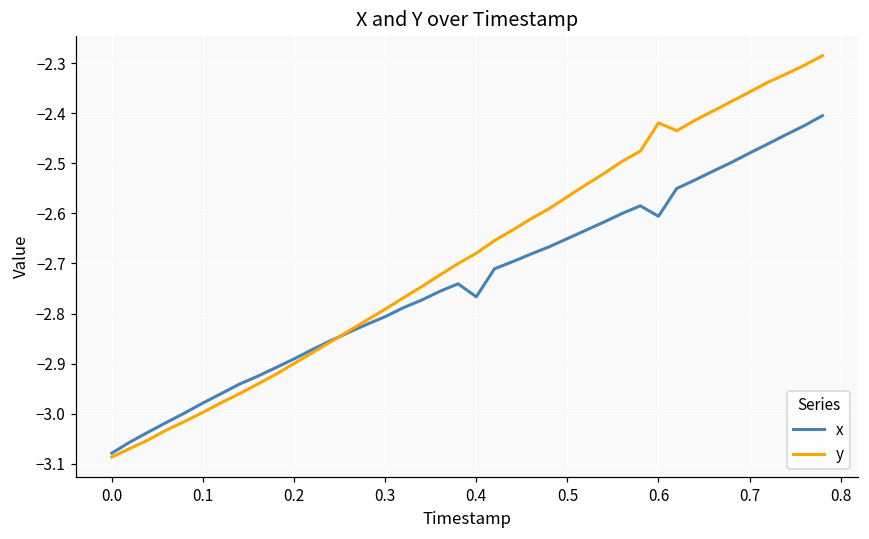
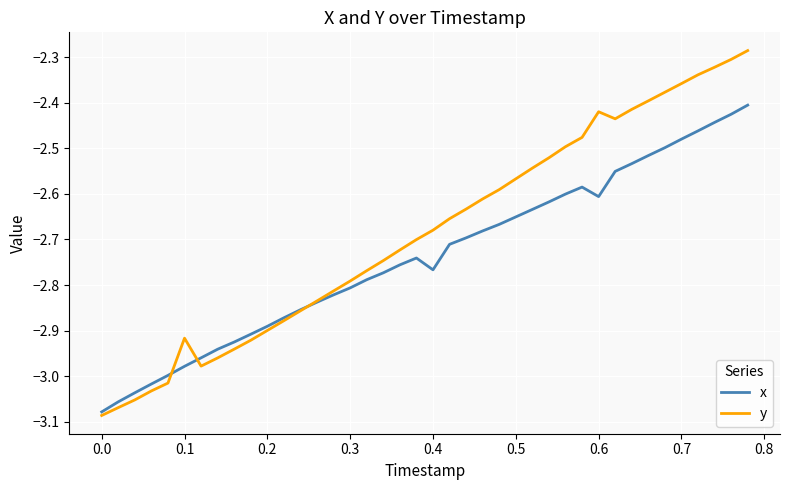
  {
    "x": {
      "0.0": -3.08,
      "0.1": -2.98,
      "0.2": -2.89,
      "0.3": -2.81,
      "0.4": -2.77,
      "0.5": -2.65,
      "0.6": -2.61,
      "0.7": -2.48
    },
    "y": {
      "0.0": -3.09,
-     "0.1": -3.00,
+     "0.1": -2.92,
      "0.2": -2.90,
      "0.3": -2.79,
      "0.4": -2.68,
      "0.5": -2.57,
      "0.6": -2.42,
      "0.7": -2.36
    }
  }
